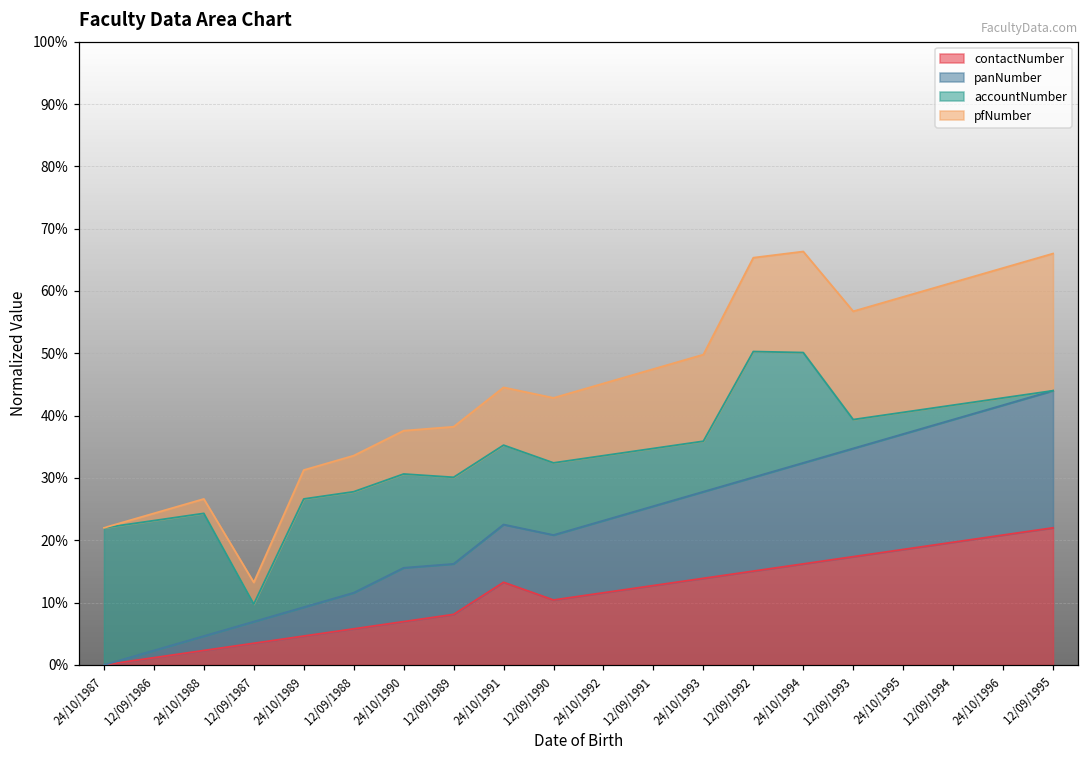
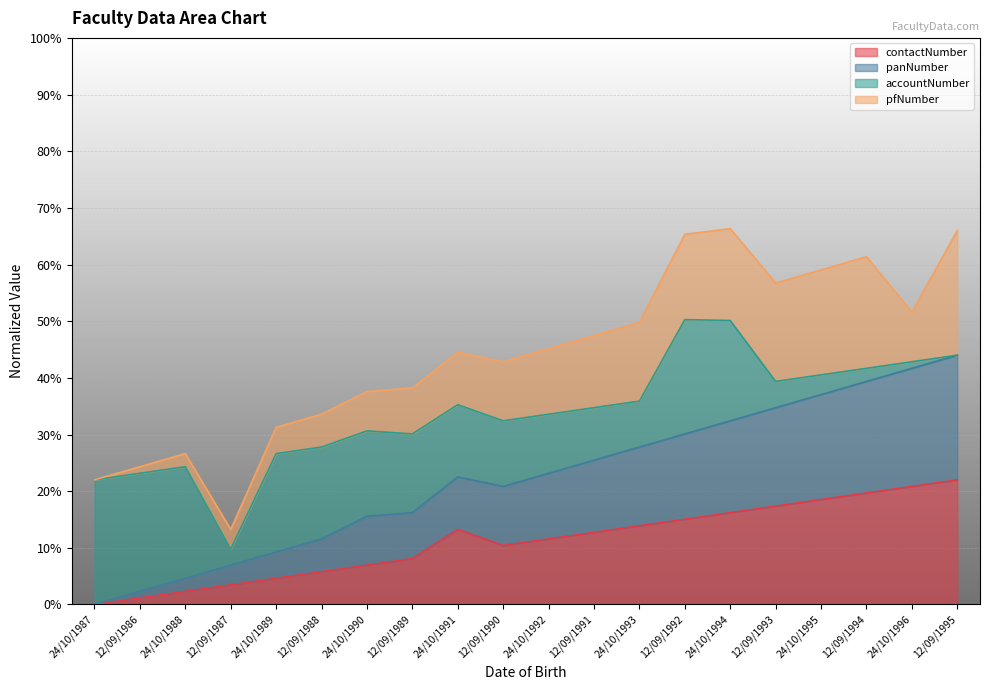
  {
    "contactNumber": {
      "12/09/1986": "1%",
      "24/10/1988": "2%",
      "12/09/1987": "3%",
      "24/10/1989": "5%",
      "12/09/1988": "6%",
      "24/10/1990": "7%",
      "12/09/1989": "8%",
      "24/10/1991": "13%",
      "12/09/1990": "10%",
      "24/10/1992": "12%",
      "12/09/1991": "13%",
      "24/10/1993": "14%",
      "12/09/1992": "15%",
      "24/10/1994": "16%",
      "12/09/1993": "17%",
      "24/10/1995": "19%",
      "12/09/1994": "20%",
      "24/10/1996": "21%",
      "12/09/1995": "22%"
    },
    "pfNumber": {
      "12/09/1986": "1%",
      "24/10/1988": "2%",
      "12/09/1987": "3%",
      "24/10/1989": "5%",
      "12/09/1988": "6%",
      "24/10/1990": "7%",
      "12/09/1989": "8%",
      "24/10/1991": "9%",
      "12/09/1990": "10%",
      "24/10/1992": "12%",
      "12/09/1991": "13%",
      "24/10/1993": "14%",
      "12/09/1992": "15%",
      "24/10/1994": "16%",
      "12/09/1993": "17%",
      "24/10/1995": "19%",
      "12/09/1994": "20%",
-     "24/10/1996": "21%",
+     "24/10/1996": "9%",
      "12/09/1995": "22%"
    }
  }
